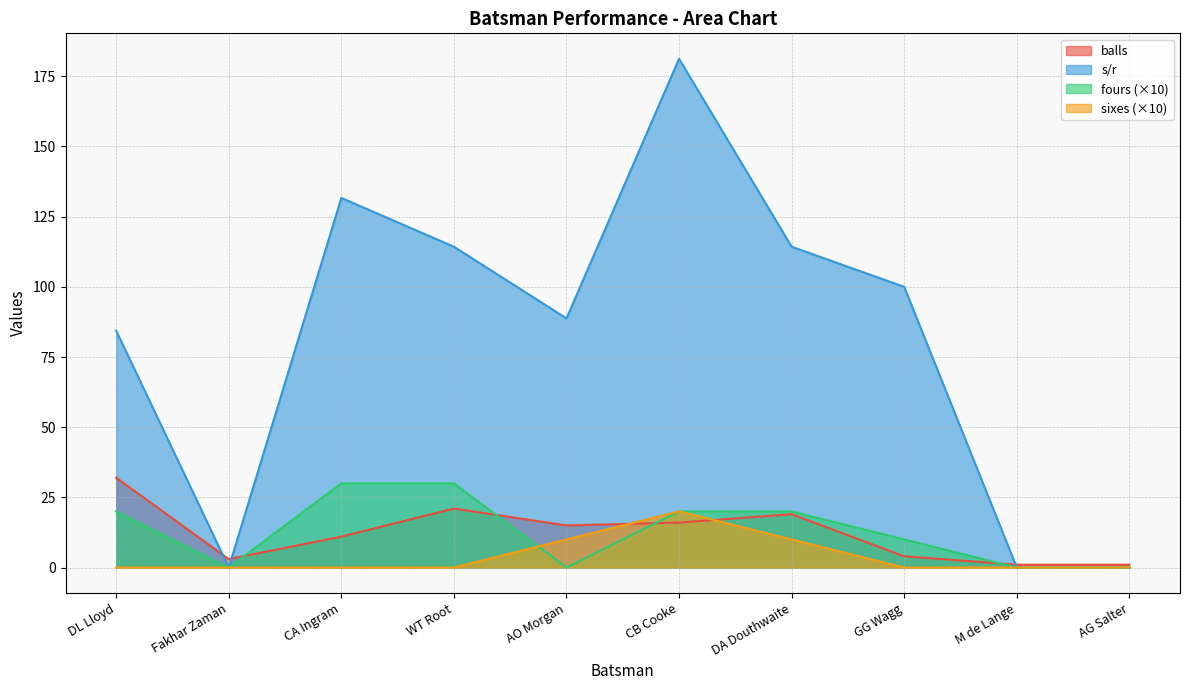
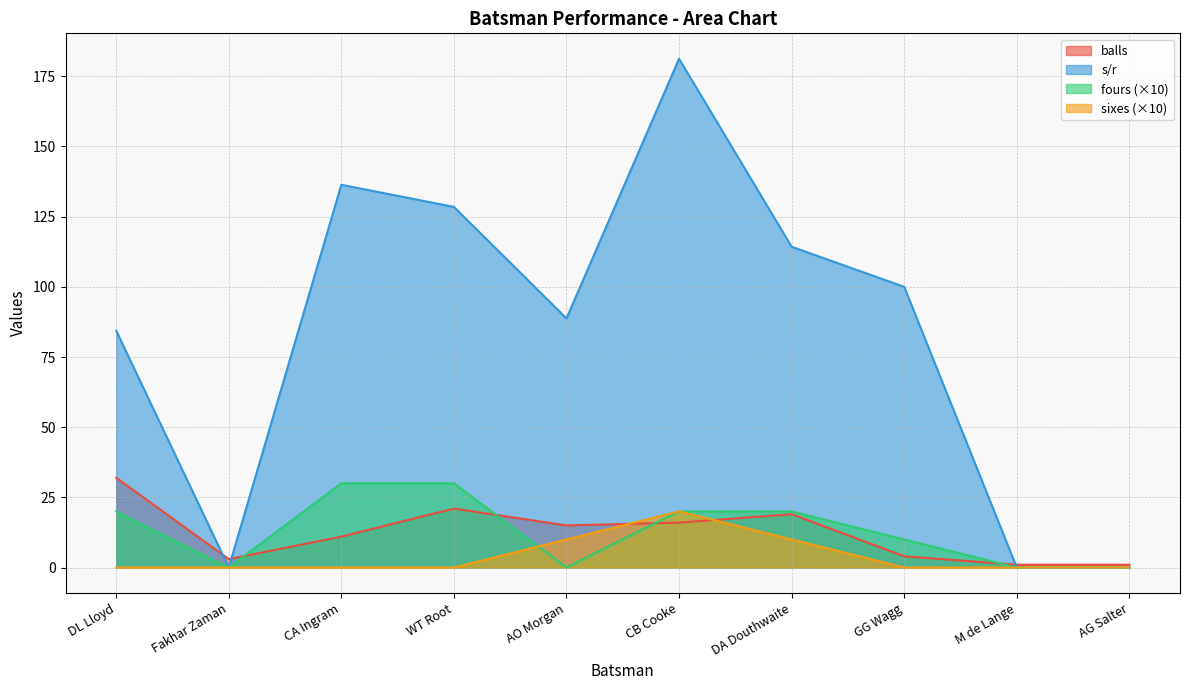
  {
    "balls": {
      "DL Lloyd": 32,
      "Fakhar Zaman": 3,
      "CA Ingram": 11,
      "WT Root": 21,
      "AO Morgan": 15,
      "CB Cooke": 16,
      "DA Douthwaite": 19,
      "GG Wagg": 4,
      "M de Lange": 1,
      "AG Salter": 1
    },
    "s/r": {
      "DL Lloyd": 84,
-     "CA Ingram": 132,
-     "WT Root": 114,
+     "CA Ingram": 136,
+     "WT Root": 128,
      "AO Morgan": 89,
      "CB Cooke": 181,
      "DA Douthwaite": 114,
      "GG Wagg": 100
    },
    "fours (×10)": {
      "DL Lloyd": 20,
      "CA Ingram": 30,
      "WT Root": 30,
      "AO Morgan": 0,
      "DA Douthwaite": 20,
      "GG Wagg": 10
    },
    "sixes (×10)": {
      "DL Lloyd": 0,
      "CA Ingram": 0,
      "WT Root": 0,
      "AO Morgan": 10,
      "DA Douthwaite": 10,
      "GG Wagg": 0
    }
  }
